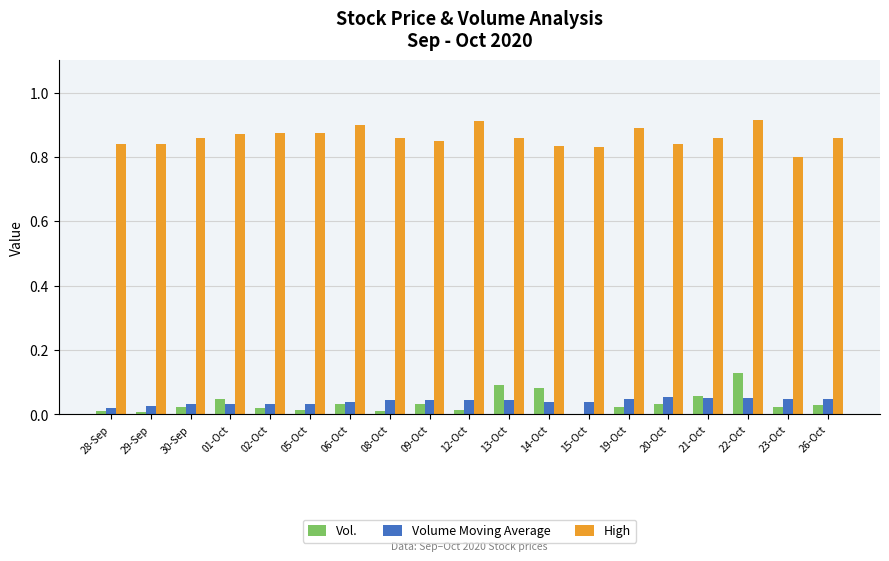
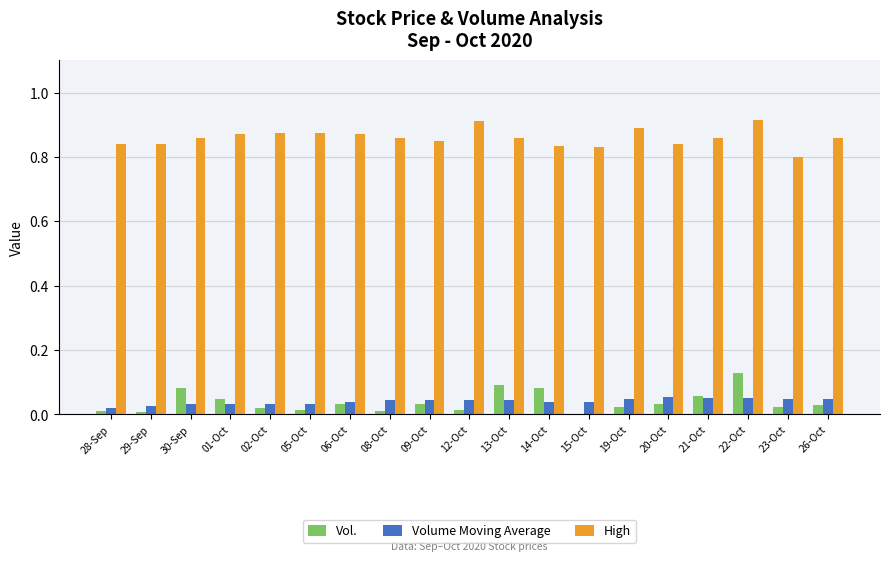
  {
    "Vol.": {
      "28-Sep": 0.01,
      "29-Sep": 0.01,
-     "30-Sep": 0.02,
+     "30-Sep": 0.08,
      "01-Oct": 0.05,
      "02-Oct": 0.02,
      "05-Oct": 0.01,
      "06-Oct": 0.03,
      "08-Oct": 0.01,
      "09-Oct": 0.03,
      "12-Oct": 0.02,
      "13-Oct": 0.09,
      "14-Oct": 0.08,
      "19-Oct": 0.02,
      "20-Oct": 0.03,
      "21-Oct": 0.06,
      "22-Oct": 0.13,
      "23-Oct": 0.02,
      "26-Oct": 0.03
    },
    "Volume Moving Average": {
      "28-Sep": 0.02,
      "29-Sep": 0.03,
      "30-Sep": 0.03,
      "01-Oct": 0.03,
      "02-Oct": 0.03,
      "05-Oct": 0.03,
      "06-Oct": 0.04,
      "08-Oct": 0.04,
      "09-Oct": 0.05,
      "12-Oct": 0.05,
      "13-Oct": 0.04,
      "14-Oct": 0.04,
      "15-Oct": 0.04,
      "19-Oct": 0.05,
      "20-Oct": 0.06,
      "21-Oct": 0.05,
      "22-Oct": 0.05,
      "23-Oct": 0.05,
      "26-Oct": 0.05
    },
    "High": {
      "28-Sep": 0.84,
      "29-Sep": 0.84,
      "30-Sep": 0.86,
      "01-Oct": 0.87,
      "02-Oct": 0.88,
      "05-Oct": 0.88,
-     "06-Oct": 0.90,
+     "06-Oct": 0.87,
      "08-Oct": 0.86,
      "09-Oct": 0.85,
      "12-Oct": 0.91,
      "13-Oct": 0.86,
      "14-Oct": 0.84,
      "15-Oct": 0.83,
      "19-Oct": 0.89,
      "20-Oct": 0.84,
      "21-Oct": 0.86,
      "22-Oct": 0.92,
      "23-Oct": 0.80,
      "26-Oct": 0.86
    }
  }
